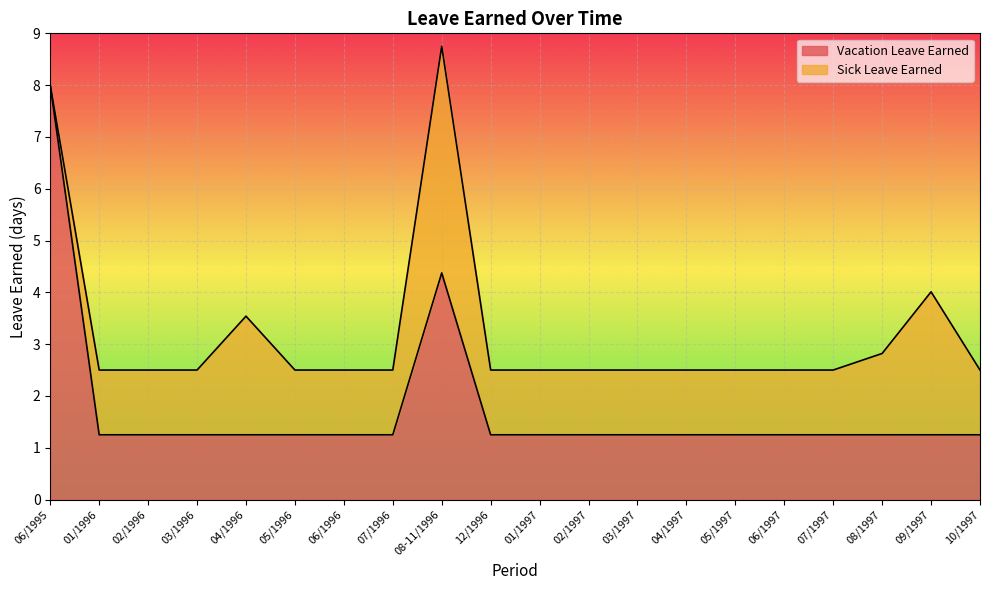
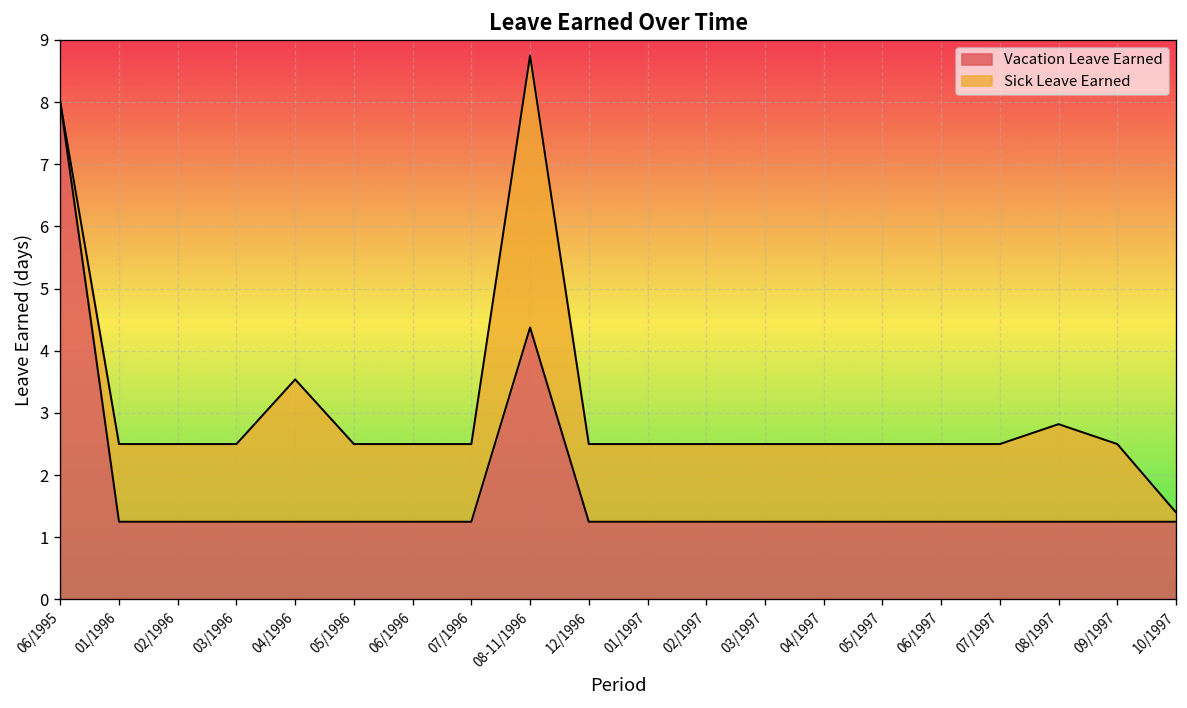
  {
    "Vacation Leave Earned": {
      "01/1996": 1.3,
      "02/1996": 1.3,
      "03/1996": 1.3,
      "04/1996": 1.3,
      "05/1996": 1.3,
      "06/1996": 1.3,
      "07/1996": 1.3,
      "08-11/1996": 4.4,
      "12/1996": 1.3,
      "01/1997": 1.3,
      "02/1997": 1.3,
      "03/1997": 1.3,
      "04/1997": 1.3,
      "05/1997": 1.3,
      "06/1997": 1.3,
      "07/1997": 1.3,
      "08/1997": 1.3,
      "09/1997": 1.3,
      "10/1997": 1.3
    },
    "Sick Leave Earned": {
      "01/1996": 1.3,
      "02/1996": 1.3,
      "03/1996": 1.3,
      "04/1996": 2.3,
      "05/1996": 1.3,
      "06/1996": 1.3,
      "07/1996": 1.3,
      "08-11/1996": 4.4,
      "12/1996": 1.3,
      "01/1997": 1.3,
      "02/1997": 1.3,
      "03/1997": 1.3,
      "04/1997": 1.3,
      "05/1997": 1.3,
      "06/1997": 1.3,
      "07/1997": 1.3,
      "08/1997": 1.6,
-     "09/1997": 2.8,
-     "10/1997": 1.3
+     "09/1997": 1.3,
+     "10/1997": 0.1
    }
  }
